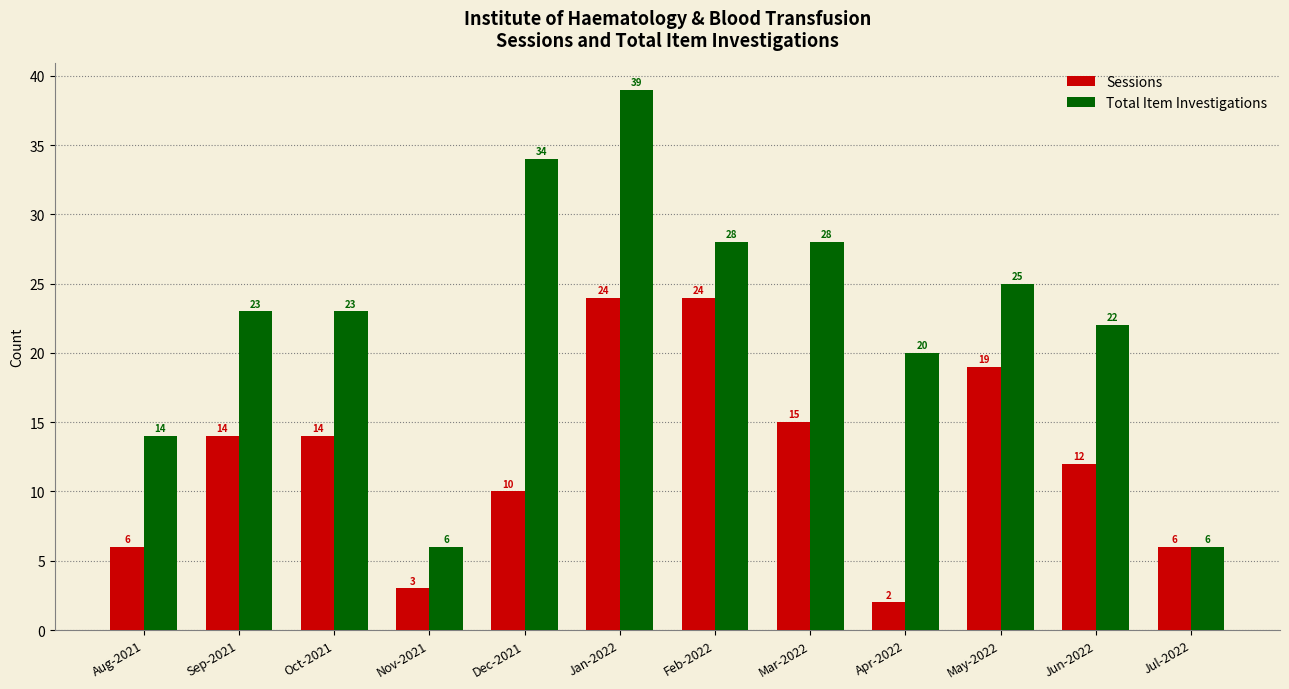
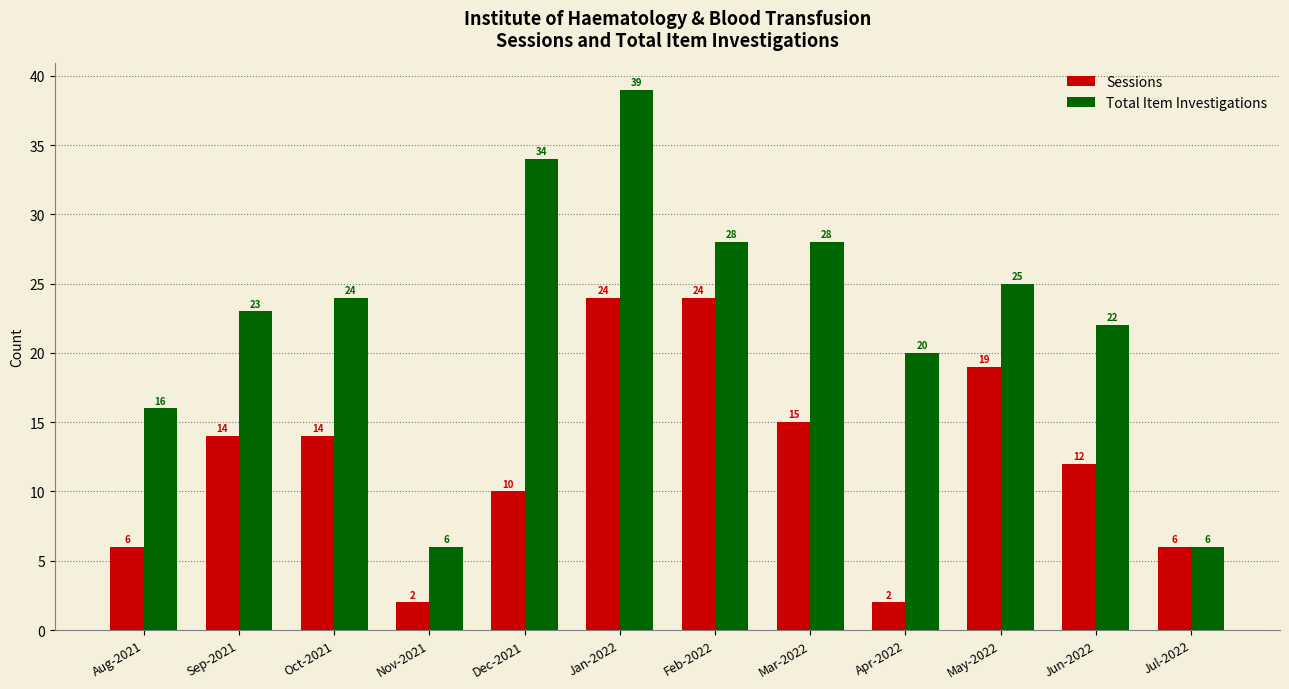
  {
    "Sessions": {
      "Aug-2021": 6,
      "Sep-2021": 14,
      "Oct-2021": 14,
-     "Nov-2021": 3,
+     "Nov-2021": 2,
      "Dec-2021": 10,
      "Jan-2022": 24,
      "Feb-2022": 24,
      "Mar-2022": 15,
      "Apr-2022": 2,
      "May-2022": 19,
      "Jun-2022": 12,
      "Jul-2022": 6
    },
    "Total Item Investigations": {
-     "Aug-2021": 14,
+     "Aug-2021": 16,
      "Sep-2021": 23,
-     "Oct-2021": 23,
+     "Oct-2021": 24,
      "Nov-2021": 6,
      "Dec-2021": 34,
      "Jan-2022": 39,
      "Feb-2022": 28,
      "Mar-2022": 28,
      "Apr-2022": 20,
      "May-2022": 25,
      "Jun-2022": 22,
      "Jul-2022": 6
    }
  }
